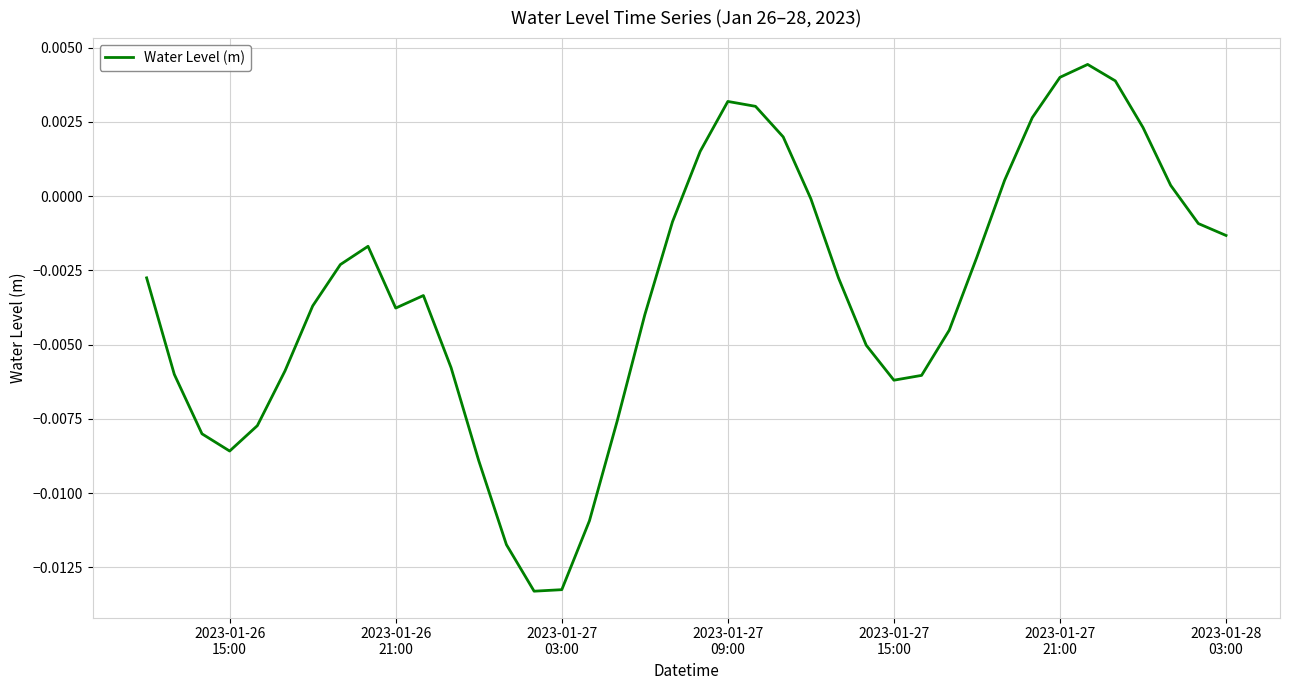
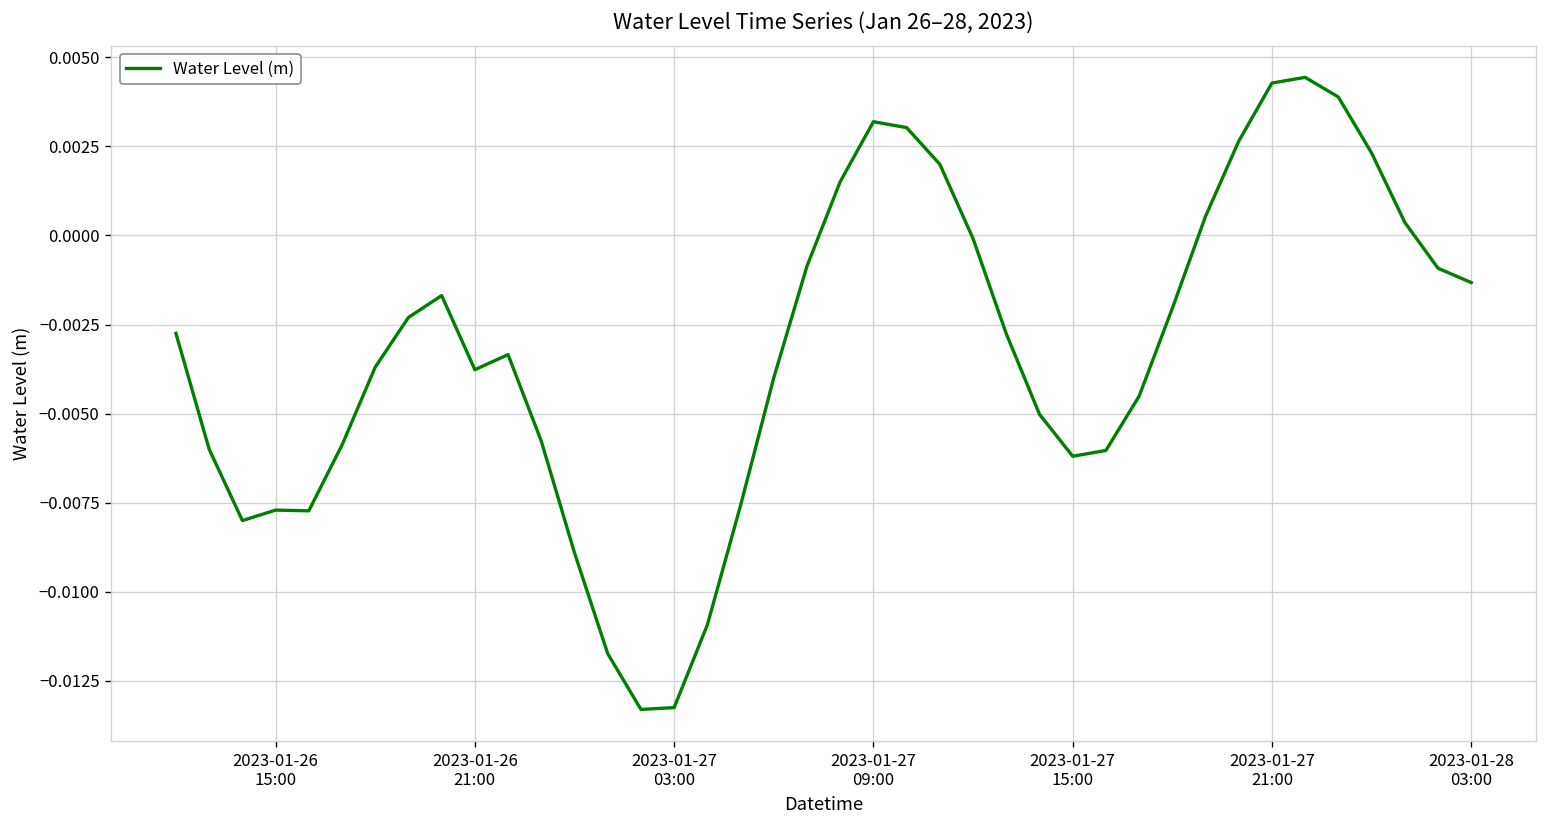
  {
-   "2023-01-26 15:00": -0.0086,
+   "2023-01-26 15:00": -0.0077,
    "2023-01-26 21:00": -0.0038,
    "2023-01-27 03:00": -0.0132,
    "2023-01-27 09:00": 0.0032,
    "2023-01-27 15:00": -0.0062,
-   "2023-01-27 21:00": 0.0040,
+   "2023-01-27 21:00": 0.0043,
    "2023-01-28 03:00": -0.0013
  }
